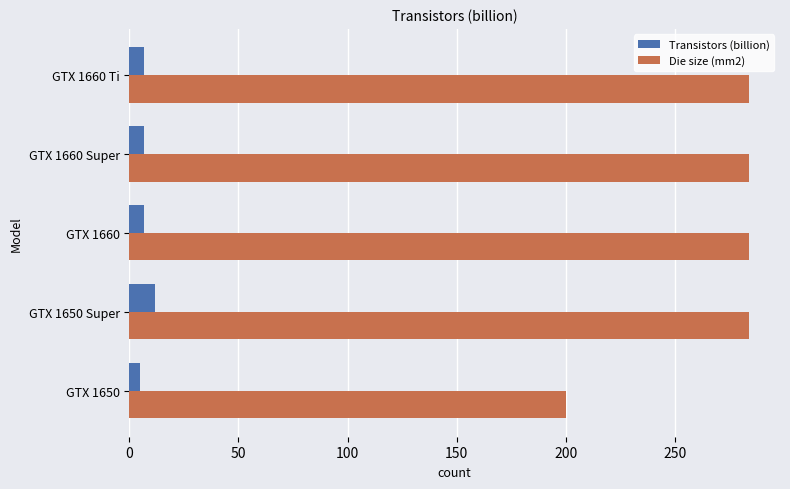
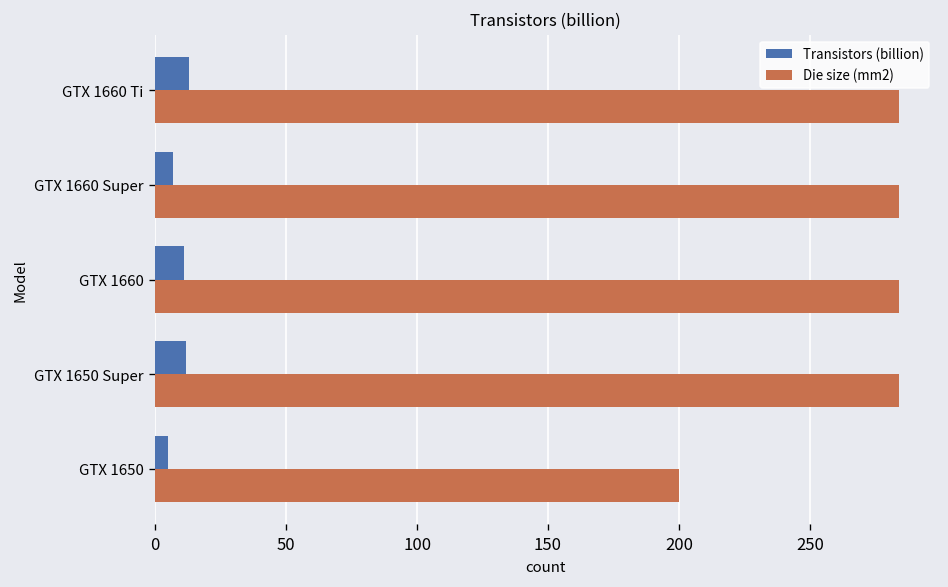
  {
    "Transistors (billion)": {
-     "GTX 1660 Ti": 7,
+     "GTX 1660 Ti": 13,
      "GTX 1660 Super": 7,
-     "GTX 1660": 7,
+     "GTX 1660": 11,
      "GTX 1650 Super": 12,
      "GTX 1650": 5
    },
    "Die size (mm2)": {
      "GTX 1660 Ti": 284,
      "GTX 1660 Super": 284,
      "GTX 1660": 284,
      "GTX 1650 Super": 284,
      "GTX 1650": 200
    }
  }
